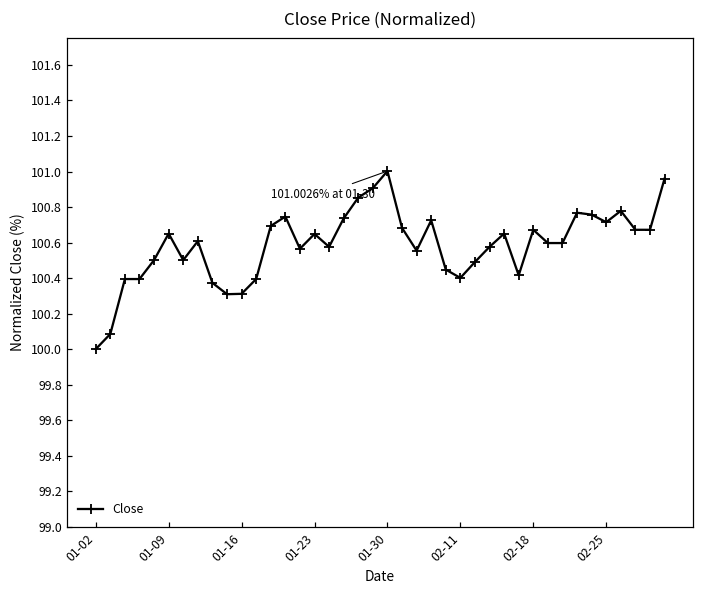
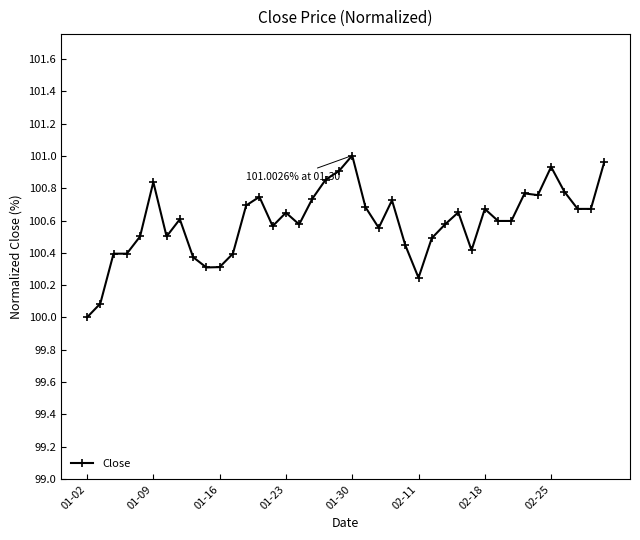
  {
    "01-02": 100.00,
-   "01-09": 100.65,
+   "01-09": 100.84,
    "01-16": 100.31,
    "01-23": 100.65,
    "01-30": 101.00,
-   "02-11": 100.40,
+   "02-11": 100.25,
    "02-18": 100.67,
-   "02-25": 100.71
+   "02-25": 100.93
  }
